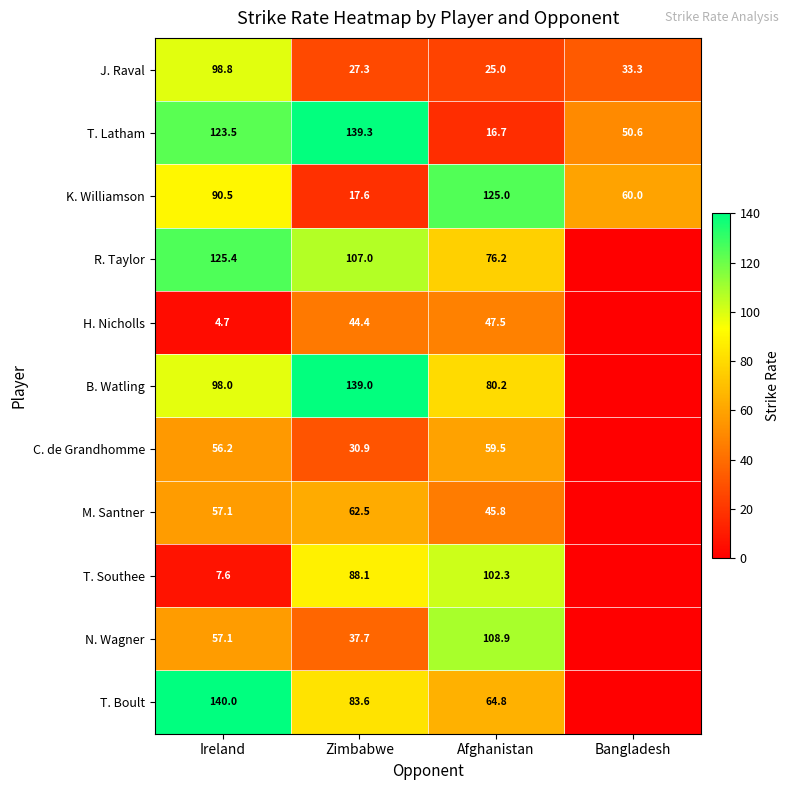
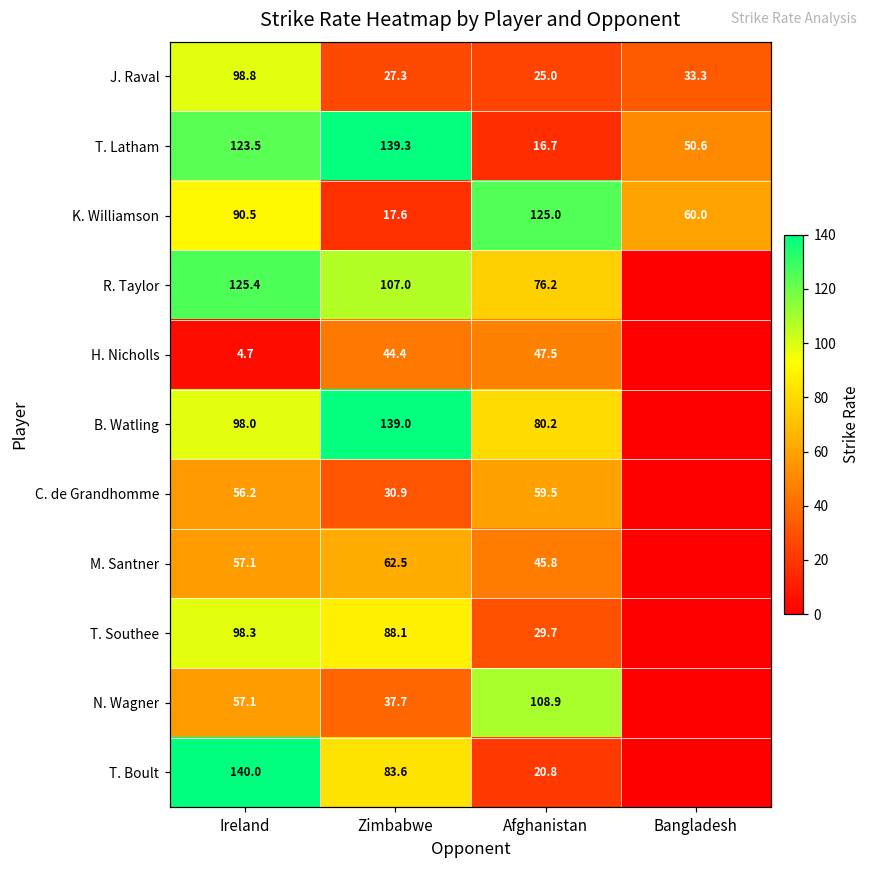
  {
    "J. Raval": {
      "Ireland": 98.8,
      "Zimbabwe": 27.3,
      "Afghanistan": 25.0,
      "Bangladesh": 33.3
    },
    "T. Latham": {
      "Ireland": 123.5,
      "Zimbabwe": 139.3,
      "Afghanistan": 16.7,
      "Bangladesh": 50.6
    },
    "K. Williamson": {
      "Ireland": 90.5,
      "Zimbabwe": 17.6,
      "Afghanistan": 125.0,
      "Bangladesh": 60.0
    },
    "R. Taylor": {
      "Ireland": 125.4,
      "Zimbabwe": 107.0,
      "Afghanistan": 76.2
    },
    "H. Nicholls": {
      "Ireland": 4.7,
      "Zimbabwe": 44.4,
      "Afghanistan": 47.5
    },
    "B. Watling": {
      "Ireland": 98.0,
      "Zimbabwe": 139.0,
      "Afghanistan": 80.2
    },
    "C. de Grandhomme": {
      "Ireland": 56.2,
      "Zimbabwe": 30.9,
      "Afghanistan": 59.5
    },
    "M. Santner": {
      "Ireland": 57.1,
      "Zimbabwe": 62.5,
      "Afghanistan": 45.8
    },
    "T. Southee": {
-     "Ireland": 7.6,
+     "Ireland": 98.3,
      "Zimbabwe": 88.1,
-     "Afghanistan": 102.3
+     "Afghanistan": 29.7
    },
    "N. Wagner": {
      "Ireland": 57.1,
      "Zimbabwe": 37.7,
      "Afghanistan": 108.9
    },
    "T. Boult": {
      "Ireland": 140.0,
      "Zimbabwe": 83.6,
-     "Afghanistan": 64.8
+     "Afghanistan": 20.8
    }
  }
